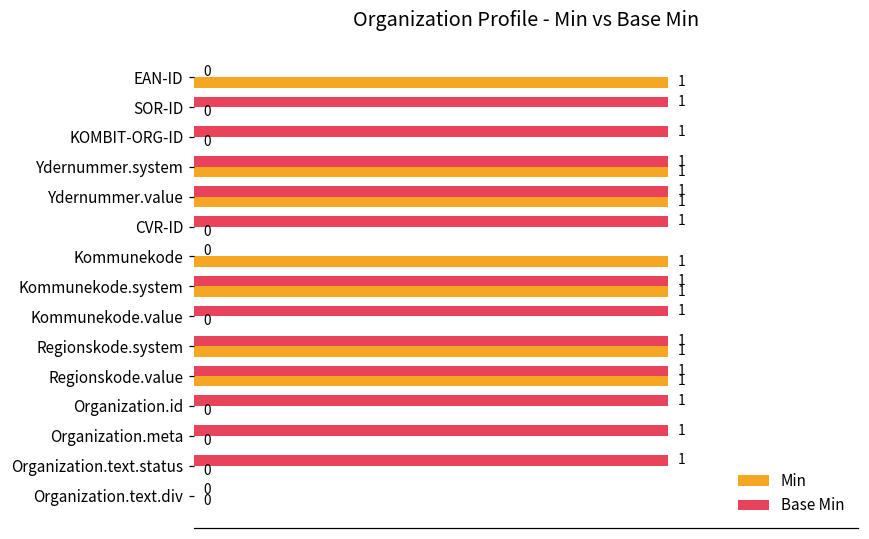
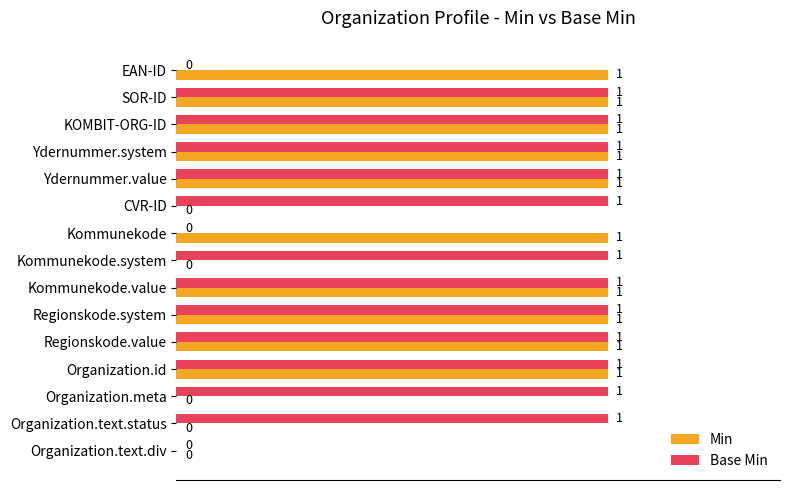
  {
    "Min": {
      "EAN-ID": 1,
-     "SOR-ID": 0,
-     "KOMBIT-ORG-ID": 0,
+     "SOR-ID": 1,
+     "KOMBIT-ORG-ID": 1,
      "CVR-ID": 0,
      "Kommunekode": 1,
-     "Kommunekode.system": 1,
-     "Kommunekode.value": 0,
-     "Organization.id": 0,
+     "Kommunekode.system": 0,
+     "Kommunekode.value": 1,
+     "Organization.id": 1,
      "Organization.meta": 0,
      "Organization.text.status": 0
    },
    "Base Min": {
      "EAN-ID": 0,
      "SOR-ID": 1,
      "KOMBIT-ORG-ID": 1,
      "CVR-ID": 1,
      "Kommunekode": 0,
      "Kommunekode.value": 1,
      "Organization.id": 1,
      "Organization.meta": 1,
      "Organization.text.status": 1
    }
  }
